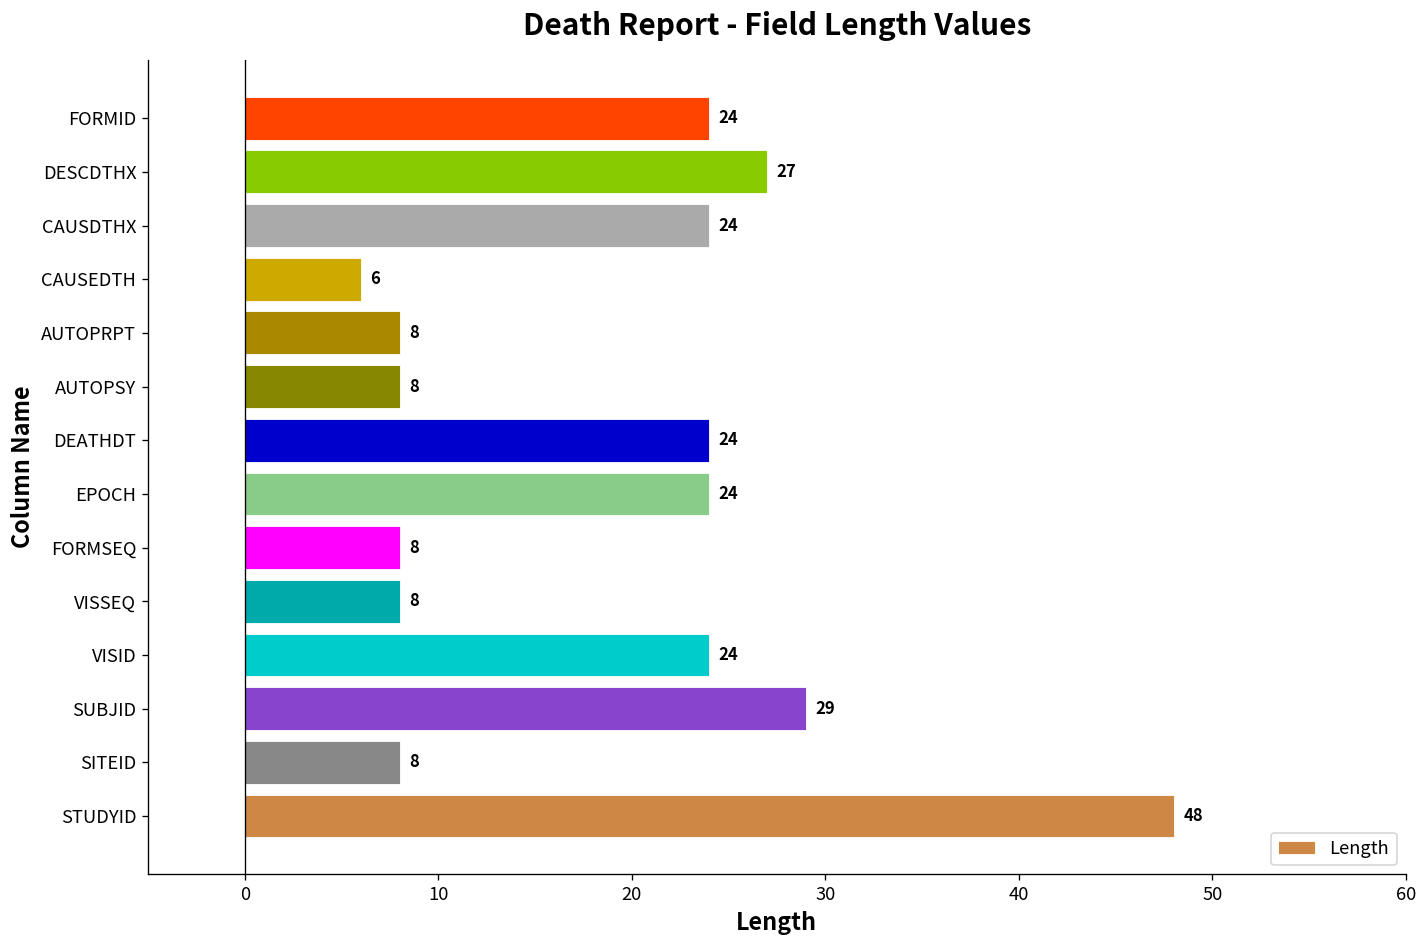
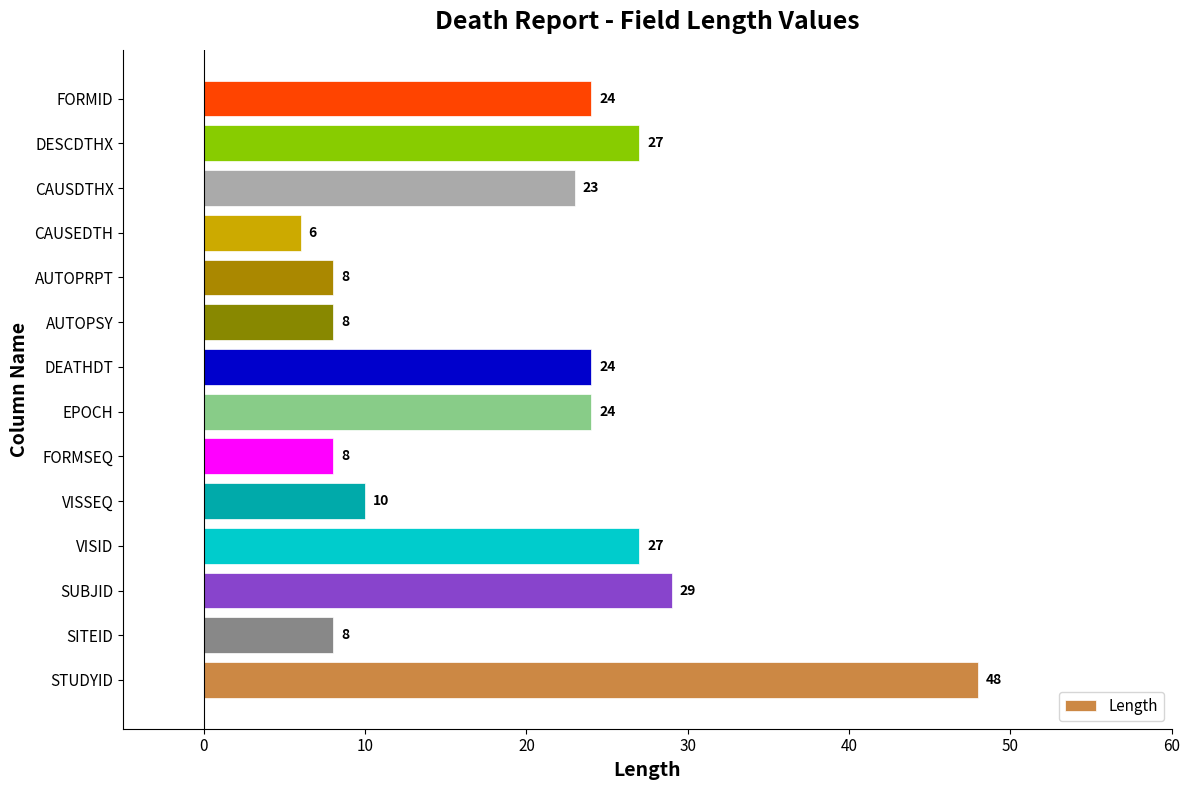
  {
    "FORMID": 24,
    "DESCDTHX": 27,
-   "CAUSDTHX": 24,
+   "CAUSDTHX": 23,
    "CAUSEDTH": 6,
    "AUTOPRPT": 8,
    "AUTOPSY": 8,
    "DEATHDT": 24,
    "EPOCH": 24,
    "FORMSEQ": 8,
-   "VISSEQ": 8,
-   "VISID": 24,
+   "VISSEQ": 10,
+   "VISID": 27,
    "SUBJID": 29,
    "SITEID": 8,
    "STUDYID": 48
  }
